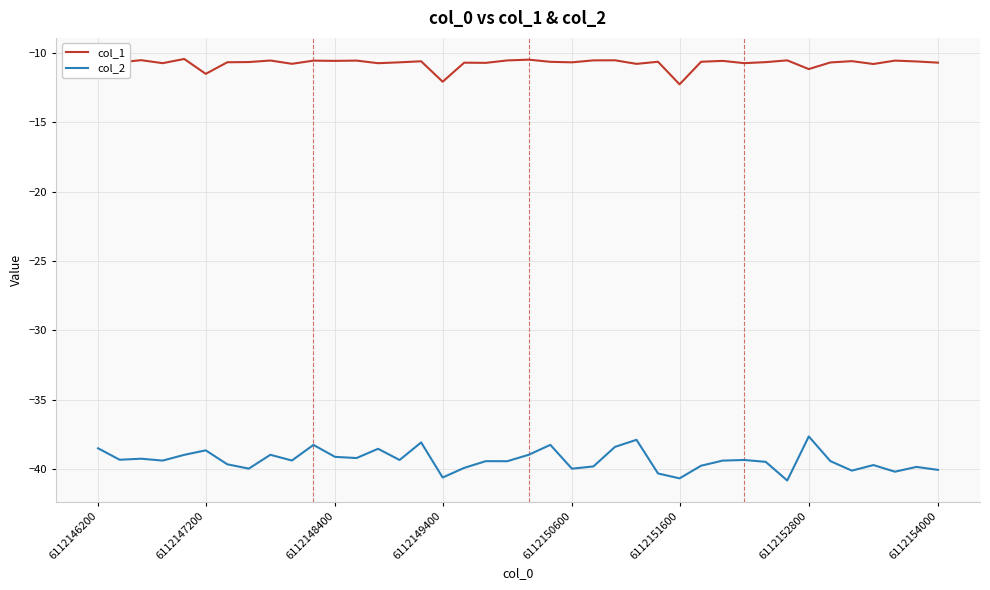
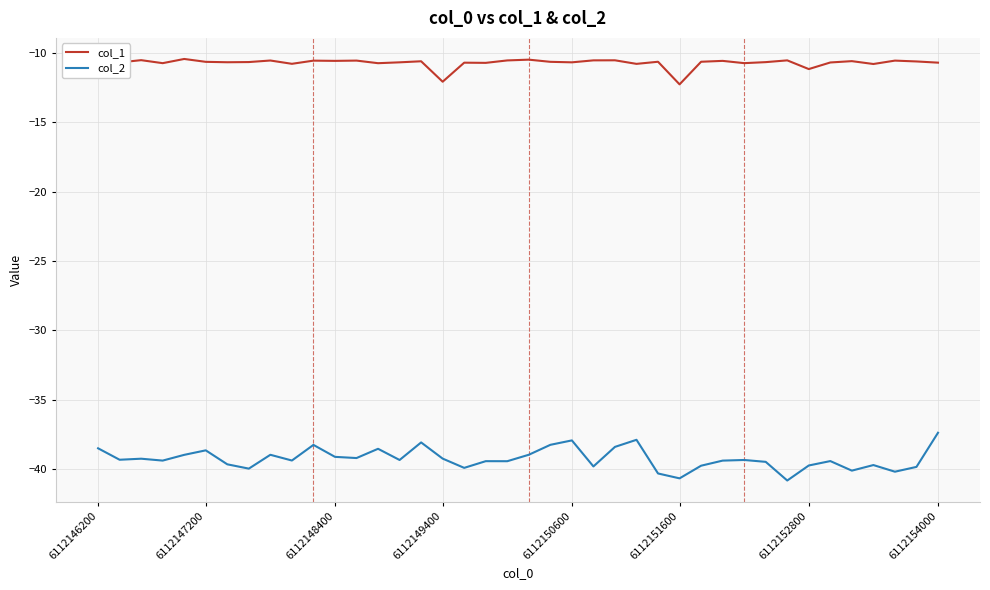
  {
    "col_1": {
-     "6112147200": -11.5,
+     "6112147200": -10.6,
      "6112148400": -10.6,
      "6112149400": -12.1,
      "6112150600": -10.7,
      "6112151600": -12.3,
      "6112152800": -11.2,
      "6112154000": -10.7
    },
    "col_2": {
      "6112146200": -38.5,
      "6112147200": -38.6,
      "6112148400": -39.1,
-     "6112149400": -40.6,
-     "6112150600": -40.0,
+     "6112149400": -39.2,
+     "6112150600": -37.9,
      "6112151600": -40.7,
-     "6112152800": -37.6,
-     "6112154000": -40.1
+     "6112152800": -39.7,
+     "6112154000": -37.4
    }
  }
